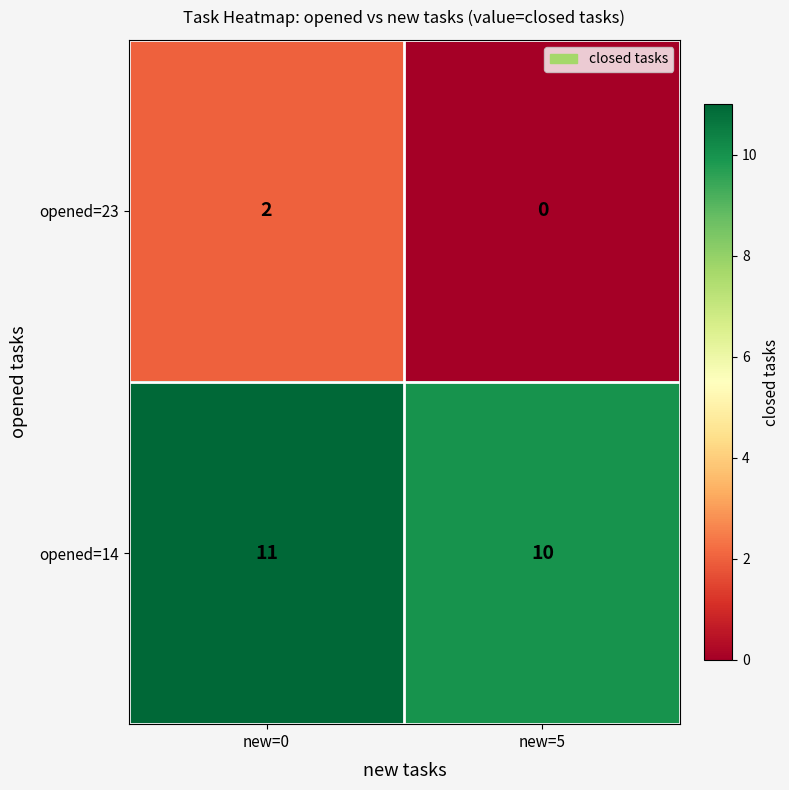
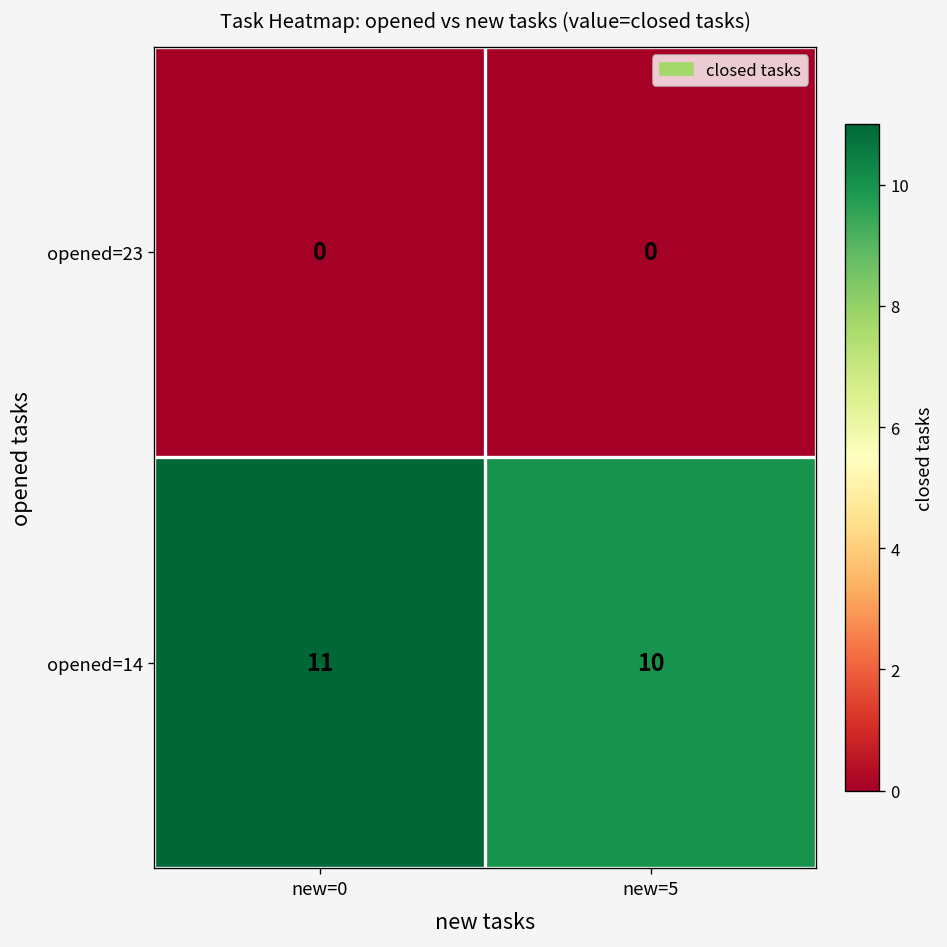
  {
    "opened=23": {
-     "new=0": 2,
+     "new=0": 0,
      "new=5": 0
    },
    "opened=14": {
      "new=0": 11,
      "new=5": 10
    }
  }
